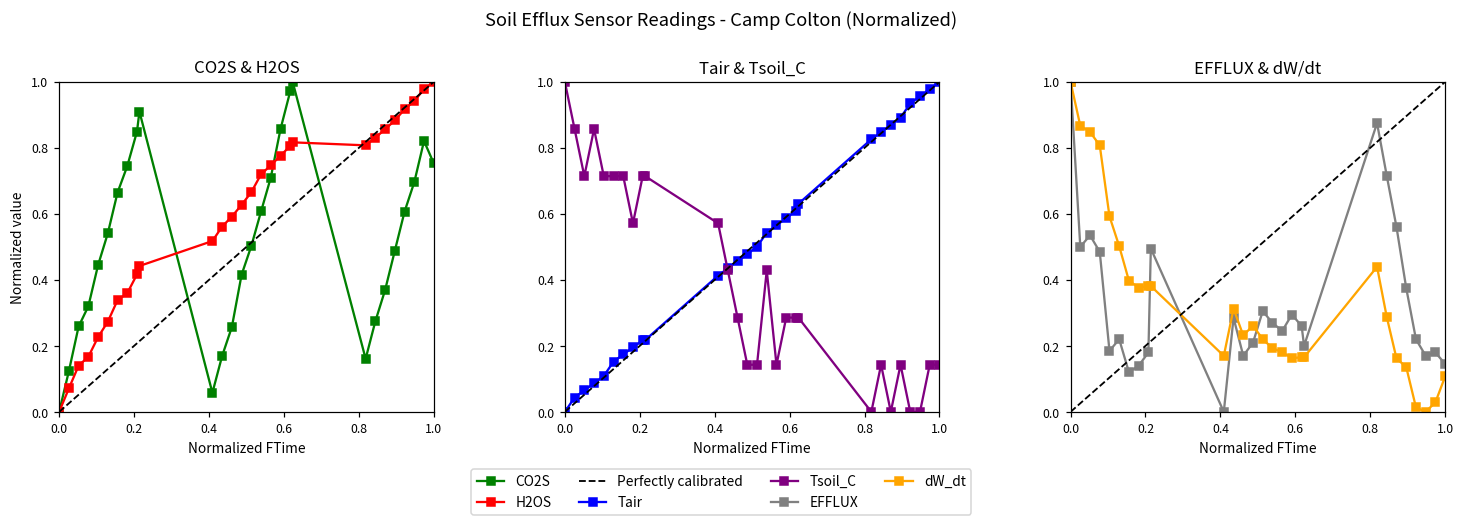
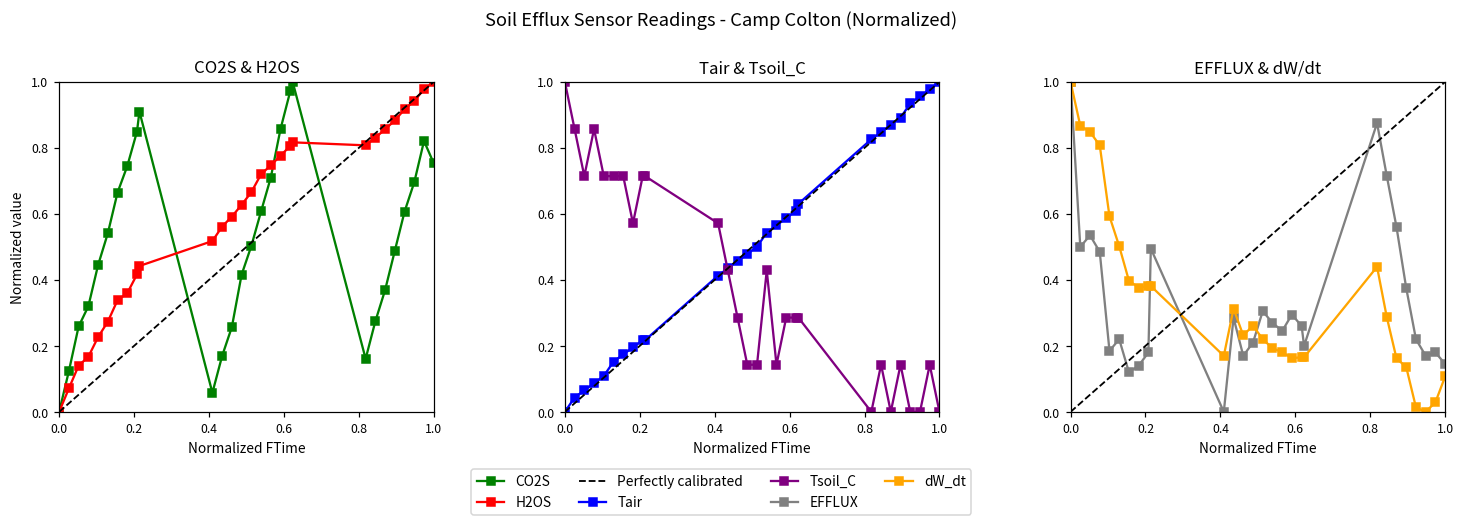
  {
    "CO2S & H2OS": {
      "CO2S": {
        "1.0": 0.75
      }
    },
    "Tair & Tsoil_C": {
      "Tsoil_C": {
        "0.0": 1.00,
-       "1.0": 0.14
+       "1.0": 0.00
      }
    },
    "EFFLUX & dW/dt": {
      "EFFLUX": {
        "1.0": 0.15
      },
      "dW_dt": {
        "1.0": 0.11
      },
      "Perfectly calibrated": {
        "0.0": 0.00,
        "1.0": 1.00
      }
    }
  }
